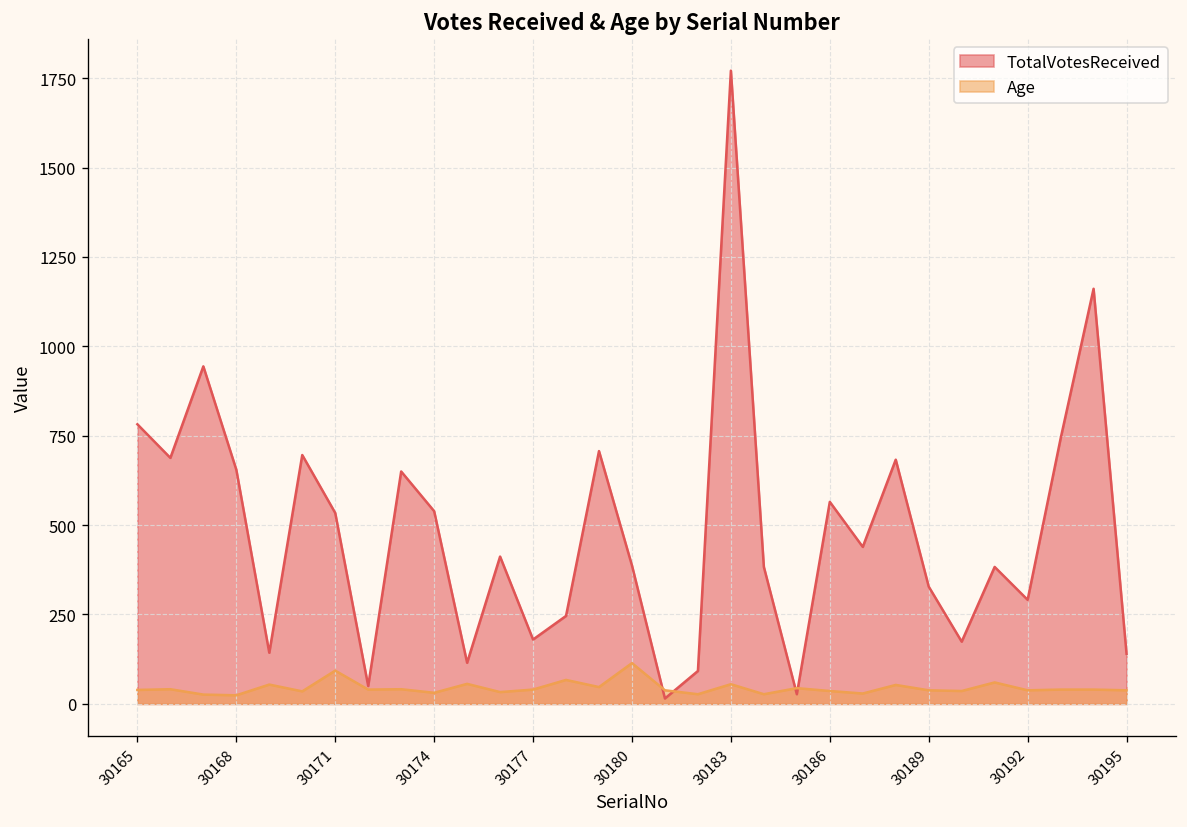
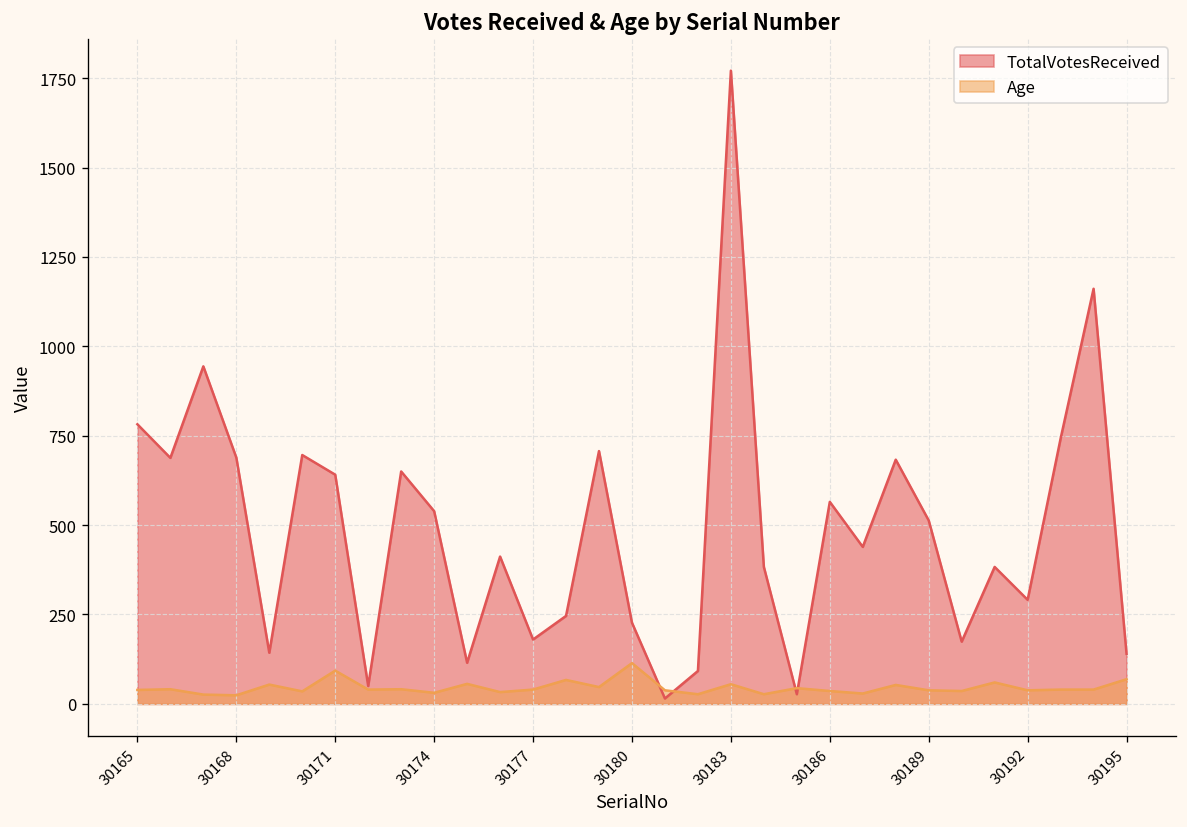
  {
    "TotalVotesReceived": {
      "30165": 780,
-     "30168": 660,
-     "30171": 530,
+     "30168": 690,
+     "30171": 640,
      "30174": 540,
      "30177": 180,
-     "30180": 390,
+     "30180": 230,
      "30183": 1770,
      "30186": 570,
-     "30189": 330,
+     "30189": 510,
      "30192": 290,
      "30195": 140
    },
    "Age": {
      "30165": 40,
      "30168": 20,
      "30171": 90,
      "30174": 30,
      "30177": 40,
      "30180": 110,
      "30183": 60,
      "30186": 40,
      "30189": 40,
      "30192": 40,
-     "30195": 40
+     "30195": 70
    }
  }
